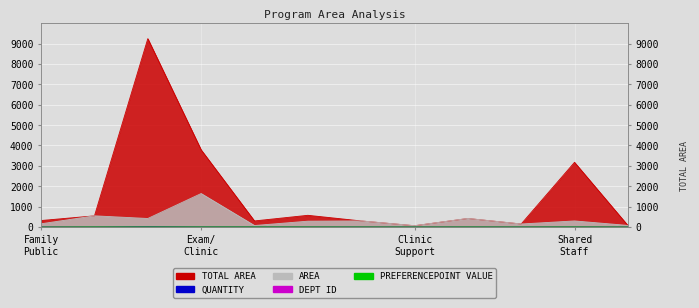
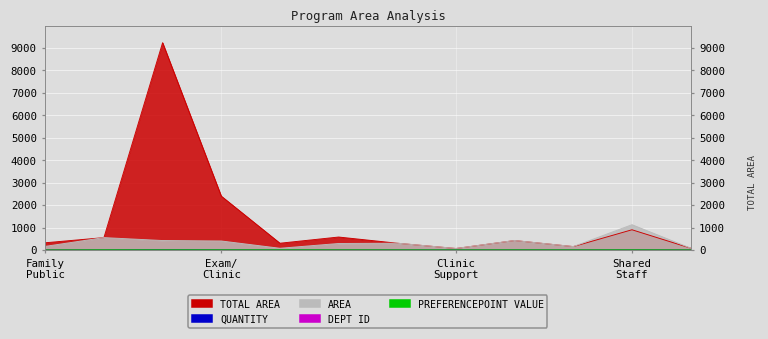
  {
    "TOTAL AREA": {
      "Family Public": 300,
-     "Exam/ Clinic": 3800,
-     "Shared Staff": 3200
+     "Exam/ Clinic": 2400,
+     "Shared Staff": 900
    },
    "AREA": {
      "Family Public": 200,
-     "Exam/ Clinic": 1600,
-     "Shared Staff": 300
+     "Exam/ Clinic": 400,
+     "Shared Staff": 1100
    }
  }
